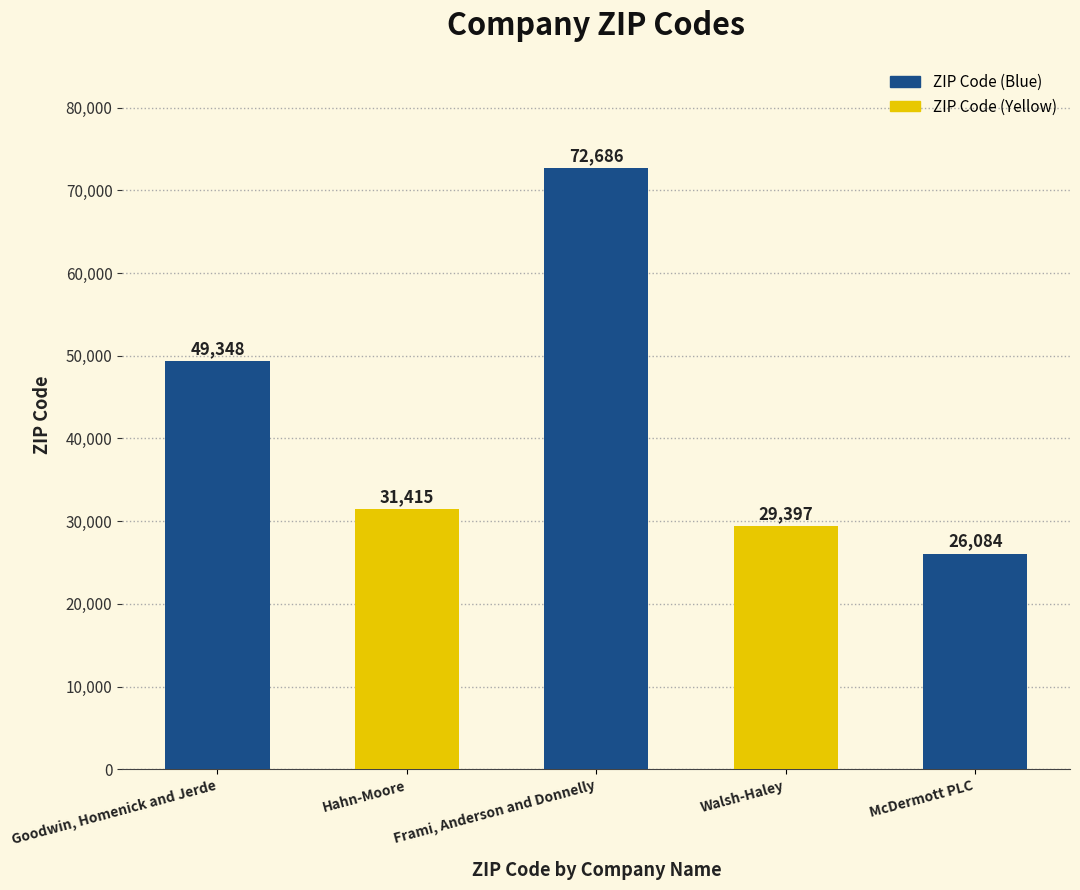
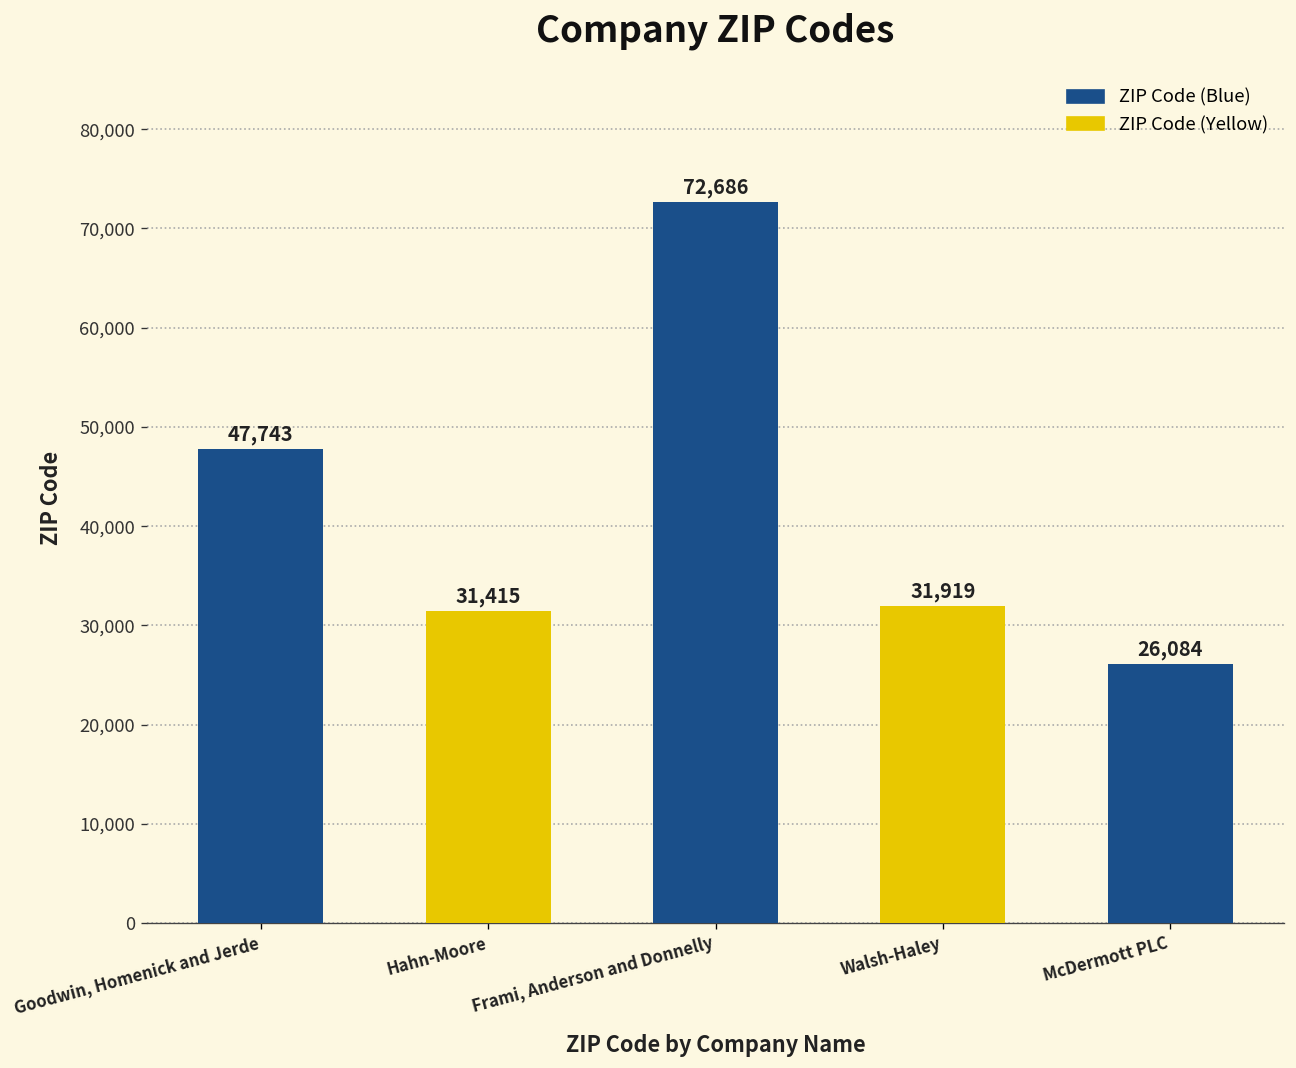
  {
-   "Goodwin, Homenick and Jerde": "49,348",
+   "Goodwin, Homenick and Jerde": "47,743",
    "Hahn-Moore": "31,415",
    "Frami, Anderson and Donnelly": "72,686",
-   "Walsh-Haley": "29,397",
+   "Walsh-Haley": "31,919",
    "McDermott PLC": "26,084"
  }
